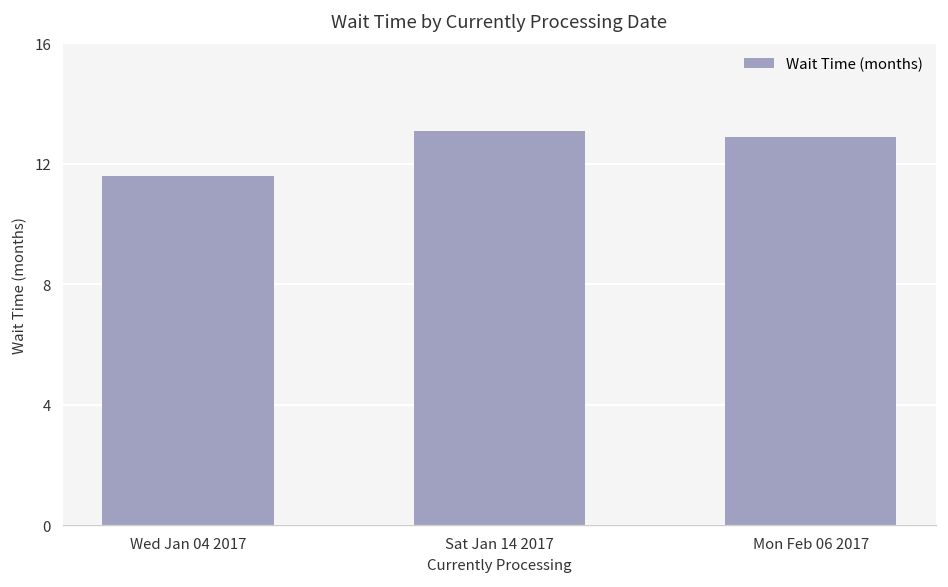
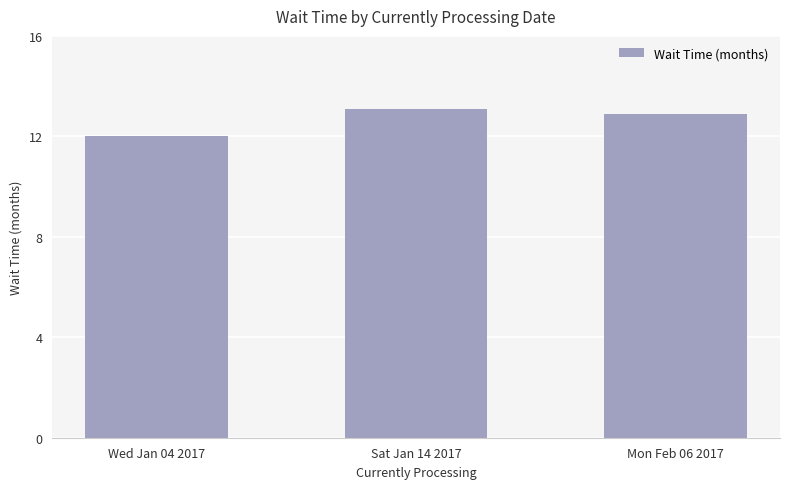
  {
-   "Wed Jan 04 2017": 11.6,
+   "Wed Jan 04 2017": 12.0,
    "Sat Jan 14 2017": 13.1,
    "Mon Feb 06 2017": 12.9
  }
